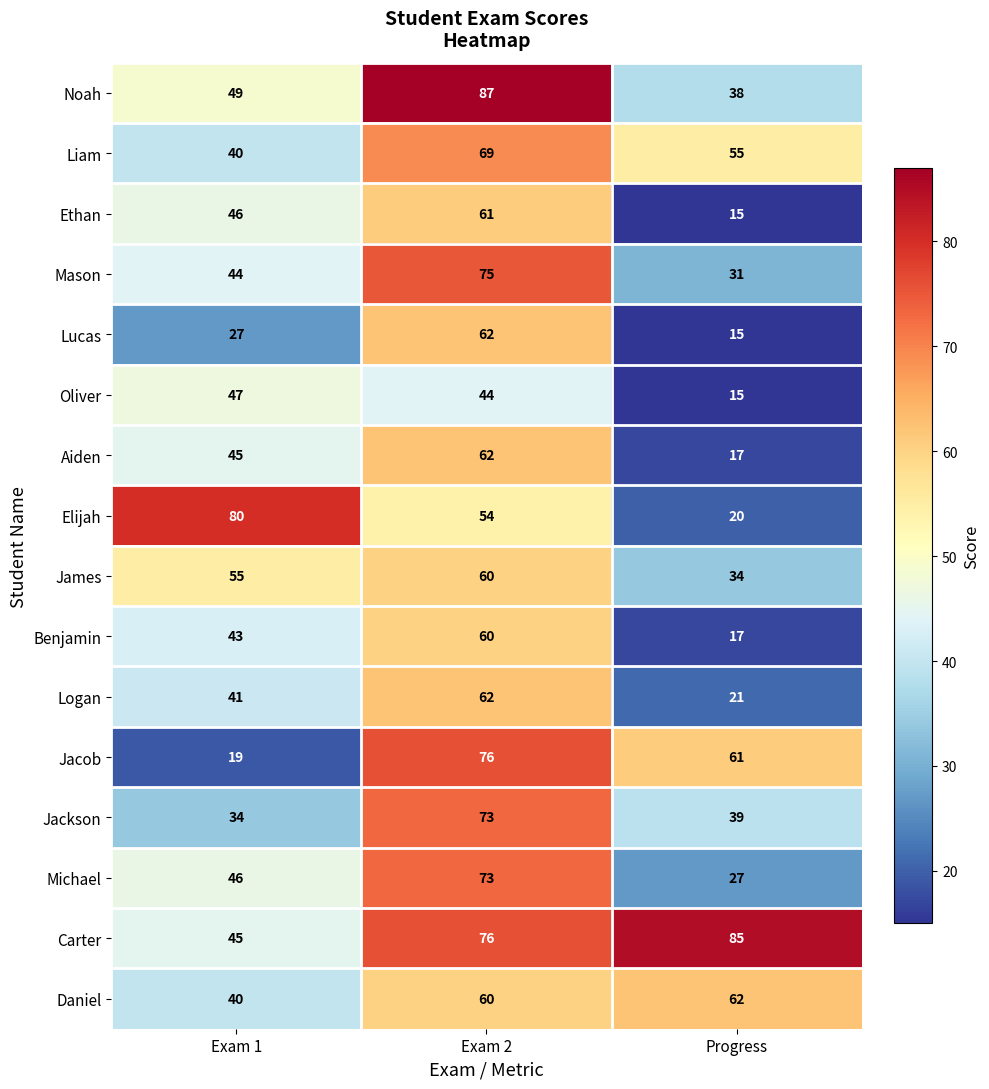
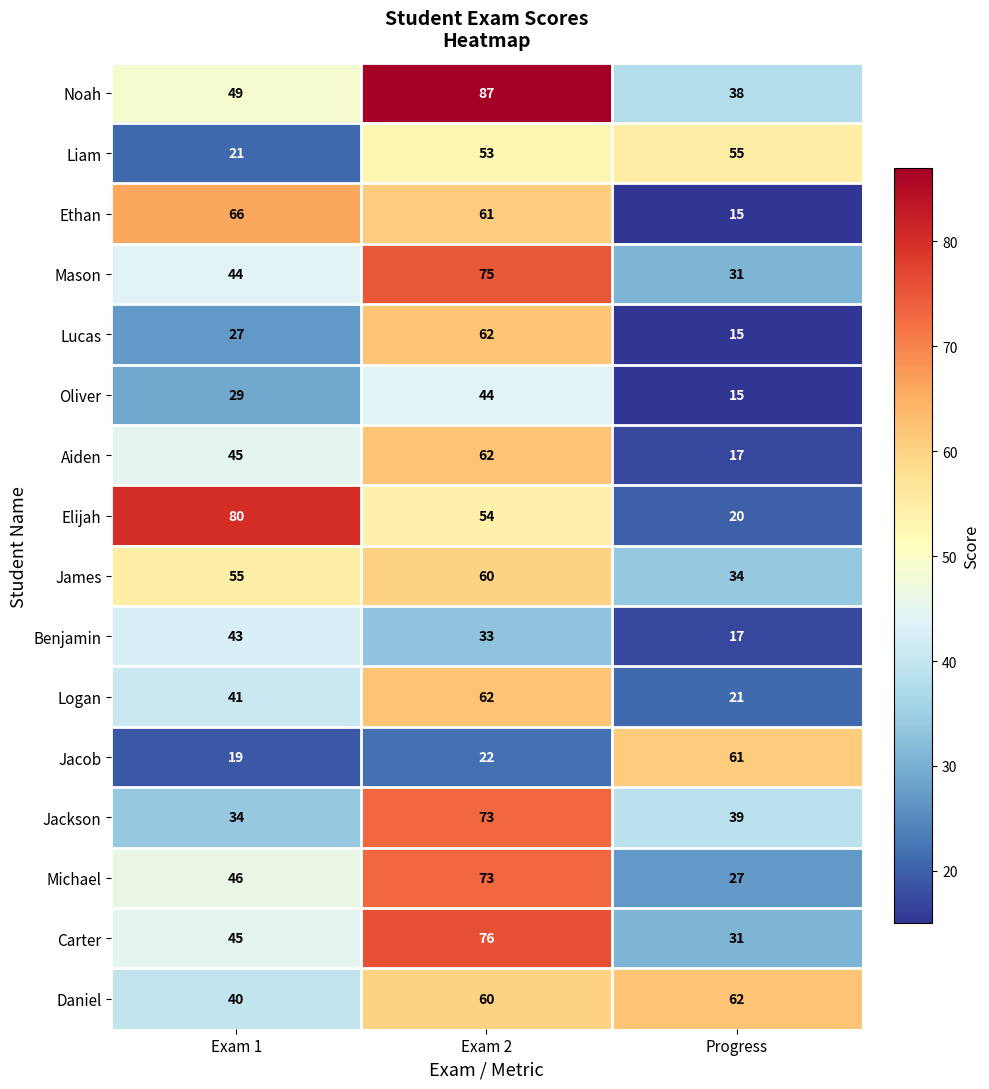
  {
    "Noah": {
      "Exam 1": 49,
      "Exam 2": 87,
      "Progress": 38
    },
    "Liam": {
-     "Exam 1": 40,
-     "Exam 2": 69,
+     "Exam 1": 21,
+     "Exam 2": 53,
      "Progress": 55
    },
    "Ethan": {
-     "Exam 1": 46,
+     "Exam 1": 66,
      "Exam 2": 61,
      "Progress": 15
    },
    "Mason": {
      "Exam 1": 44,
      "Exam 2": 75,
      "Progress": 31
    },
    "Lucas": {
      "Exam 1": 27,
      "Exam 2": 62,
      "Progress": 15
    },
    "Oliver": {
-     "Exam 1": 47,
+     "Exam 1": 29,
      "Exam 2": 44,
      "Progress": 15
    },
    "Aiden": {
      "Exam 1": 45,
      "Exam 2": 62,
      "Progress": 17
    },
    "Elijah": {
      "Exam 1": 80,
      "Exam 2": 54,
      "Progress": 20
    },
    "James": {
      "Exam 1": 55,
      "Exam 2": 60,
      "Progress": 34
    },
    "Benjamin": {
      "Exam 1": 43,
-     "Exam 2": 60,
+     "Exam 2": 33,
      "Progress": 17
    },
    "Logan": {
      "Exam 1": 41,
      "Exam 2": 62,
      "Progress": 21
    },
    "Jacob": {
      "Exam 1": 19,
-     "Exam 2": 76,
+     "Exam 2": 22,
      "Progress": 61
    },
    "Jackson": {
      "Exam 1": 34,
      "Exam 2": 73,
      "Progress": 39
    },
    "Michael": {
      "Exam 1": 46,
      "Exam 2": 73,
      "Progress": 27
    },
    "Carter": {
      "Exam 1": 45,
      "Exam 2": 76,
-     "Progress": 85
+     "Progress": 31
    },
    "Daniel": {
      "Exam 1": 40,
      "Exam 2": 60,
      "Progress": 62
    }
  }
